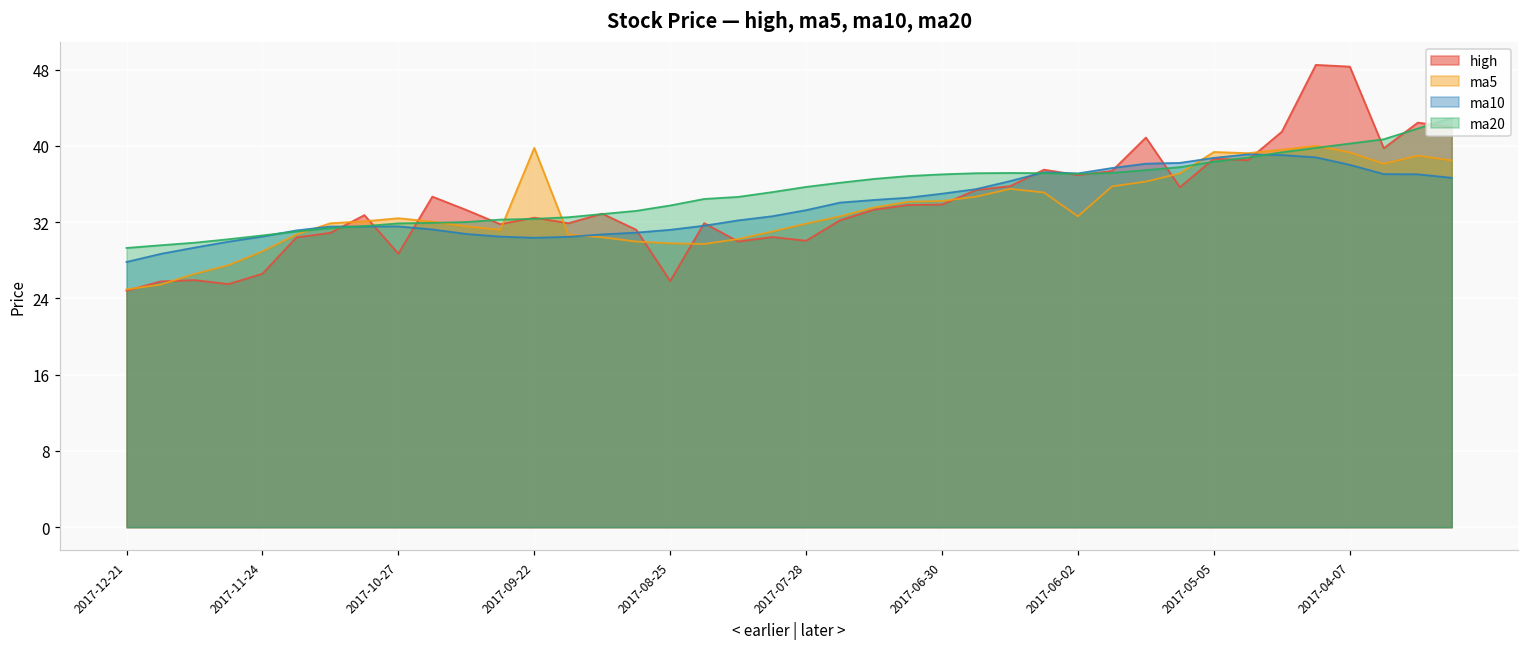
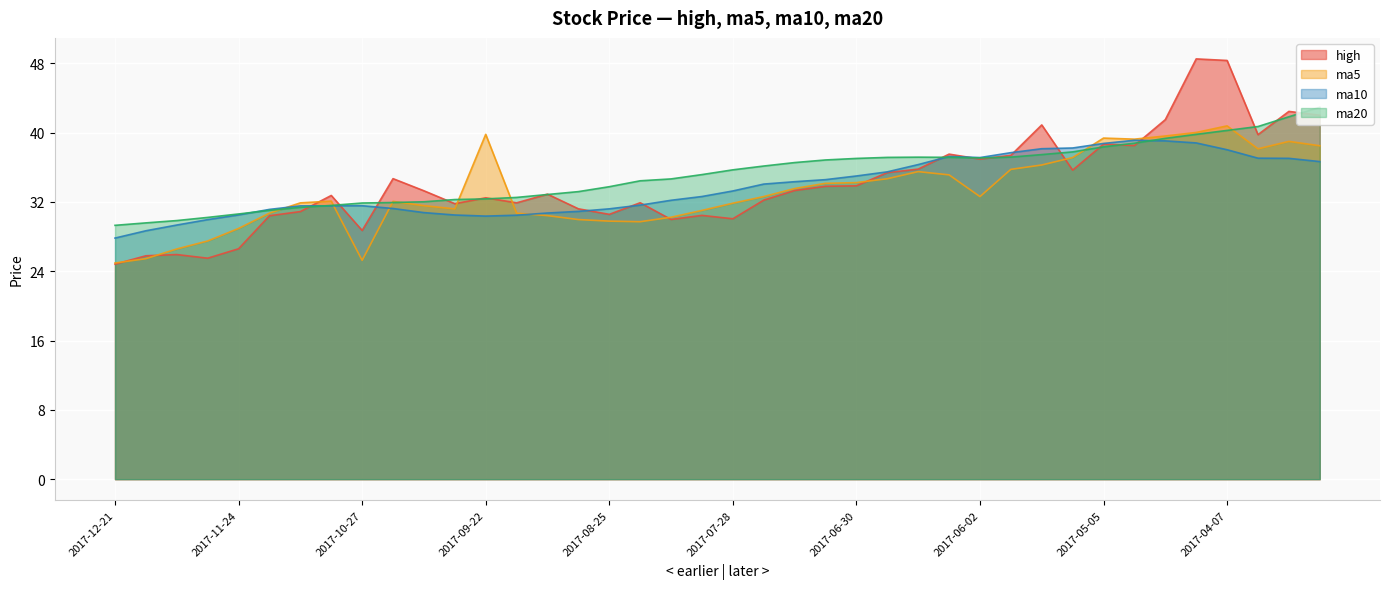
  {
    "high": {
      "2017-11-24": 27,
      "2017-10-27": 29,
-     "2017-08-25": 26,
+     "2017-08-25": 31,
      "2017-07-28": 30,
      "2017-06-30": 34,
      "2017-04-07": 48
    },
    "ma5": {
      "2017-11-24": 29,
-     "2017-10-27": 32,
+     "2017-10-27": 25,
      "2017-09-22": 40,
      "2017-08-25": 30,
      "2017-07-28": 32,
      "2017-06-30": 34,
      "2017-06-02": 33,
      "2017-05-05": 39,
-     "2017-04-07": 39
+     "2017-04-07": 41
    }
  }
